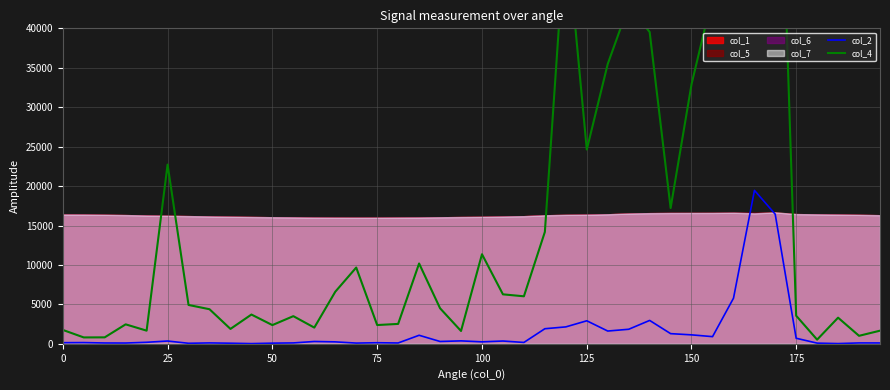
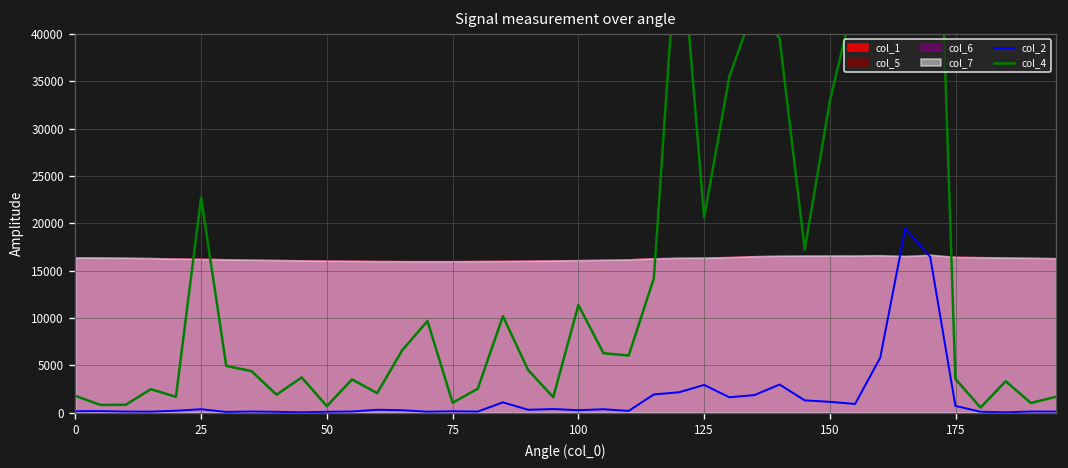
  {
    "col_2": {
      "0": 0,
      "25": 0,
      "50": 0,
      "75": 0,
      "100": 0,
      "125": 3000,
      "150": 1000,
      "175": 1000
    },
    "col_4": {
      "0": 2000,
      "25": 23000,
-     "50": 2000,
-     "75": 2000,
+     "50": 1000,
+     "75": 1000,
      "100": 11000,
-     "125": 25000,
+     "125": 21000,
      "150": 33000,
      "175": 4000
    }
  }
